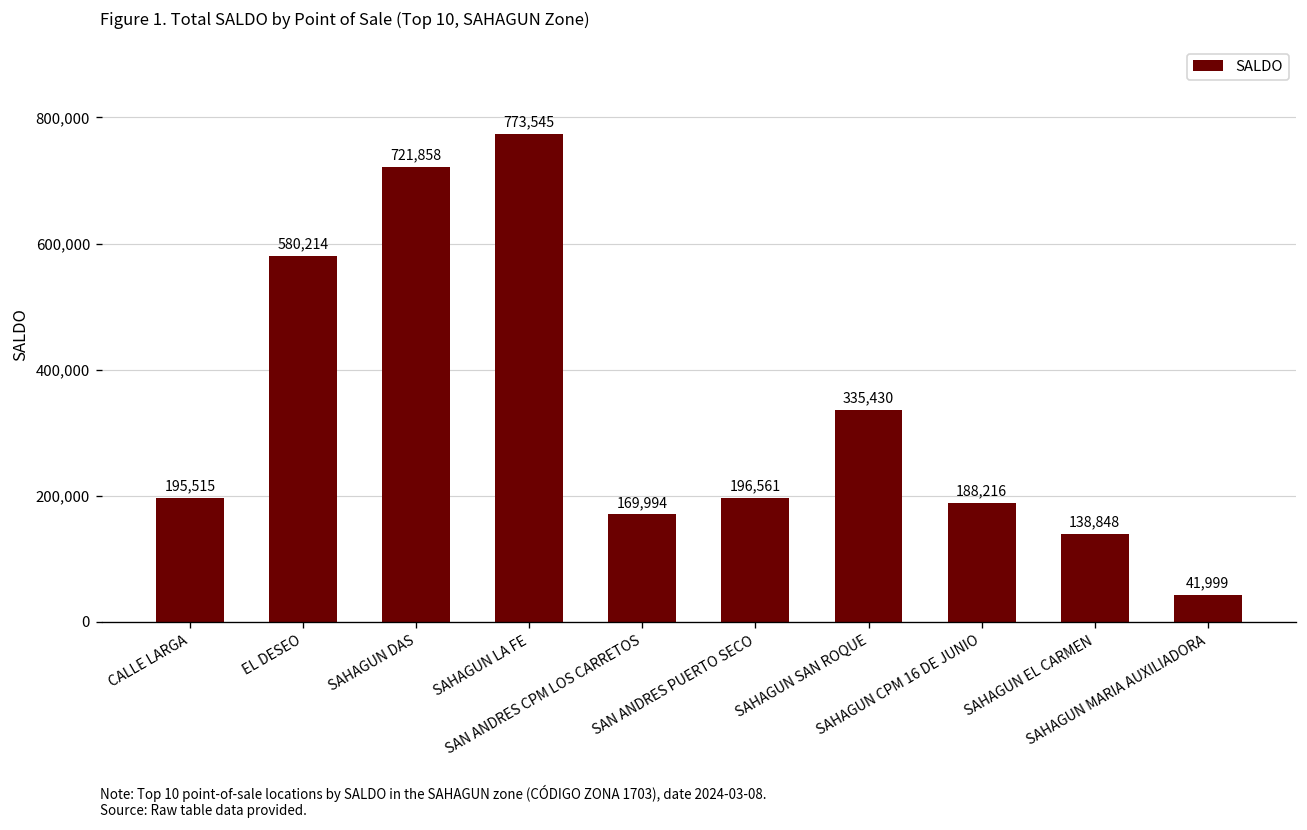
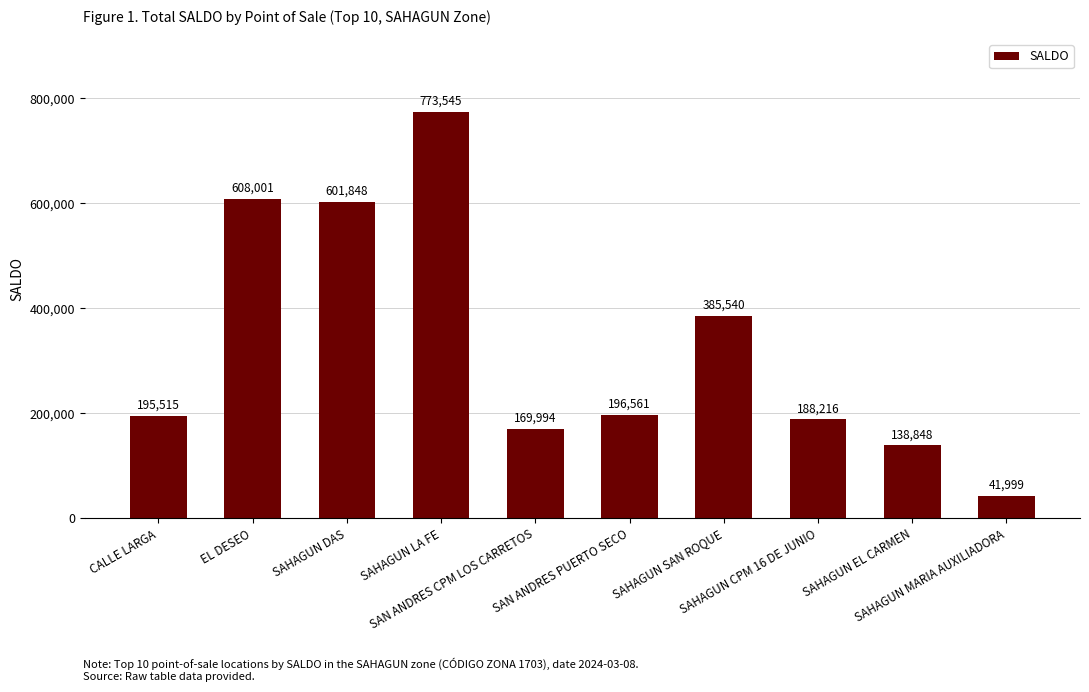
  {
    "CALLE LARGA": "195,515",
-   "EL DESEO": "580,214",
-   "SAHAGUN DAS": "721,858",
+   "EL DESEO": "608,001",
+   "SAHAGUN DAS": "601,848",
    "SAHAGUN LA FE": "773,545",
    "SAN ANDRES CPM LOS CARRETOS": "169,994",
    "SAN ANDRES PUERTO SECO": "196,561",
-   "SAHAGUN SAN ROQUE": "335,430",
+   "SAHAGUN SAN ROQUE": "385,540",
    "SAHAGUN CPM 16 DE JUNIO": "188,216",
    "SAHAGUN EL CARMEN": "138,848",
    "SAHAGUN MARIA AUXILIADORA": "41,999"
  }
